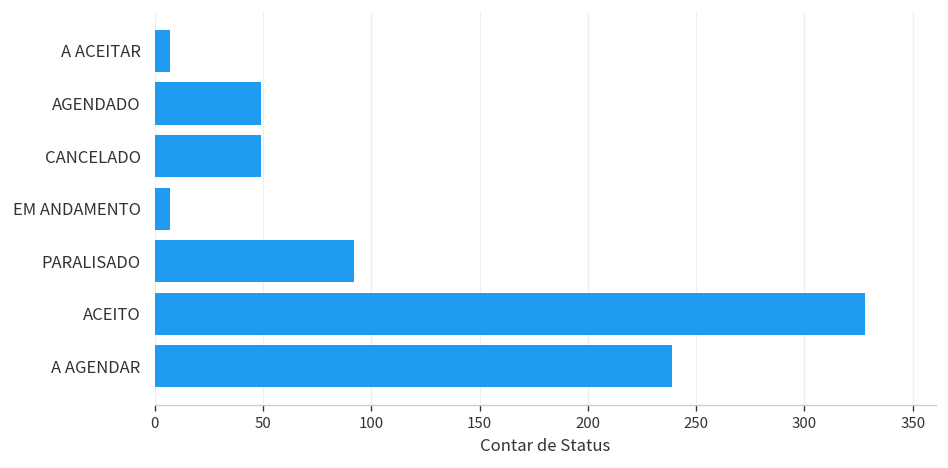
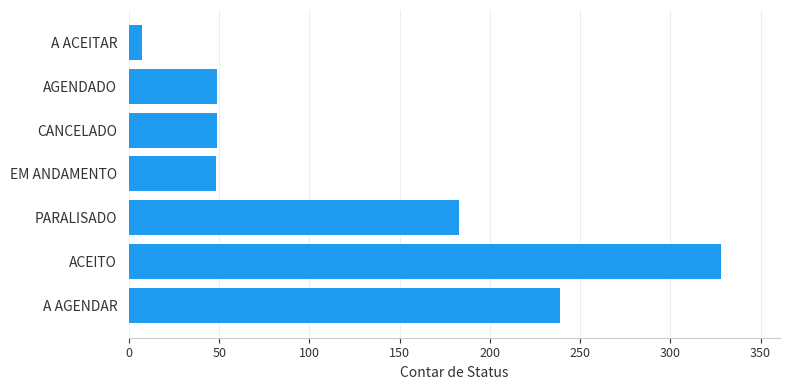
  {
    "A ACEITAR": 7,
    "AGENDADO": 49,
    "CANCELADO": 49,
-   "EM ANDAMENTO": 7,
-   "PARALISADO": 92,
+   "EM ANDAMENTO": 48,
+   "PARALISADO": 183,
    "ACEITO": 328,
    "A AGENDAR": 239
  }
